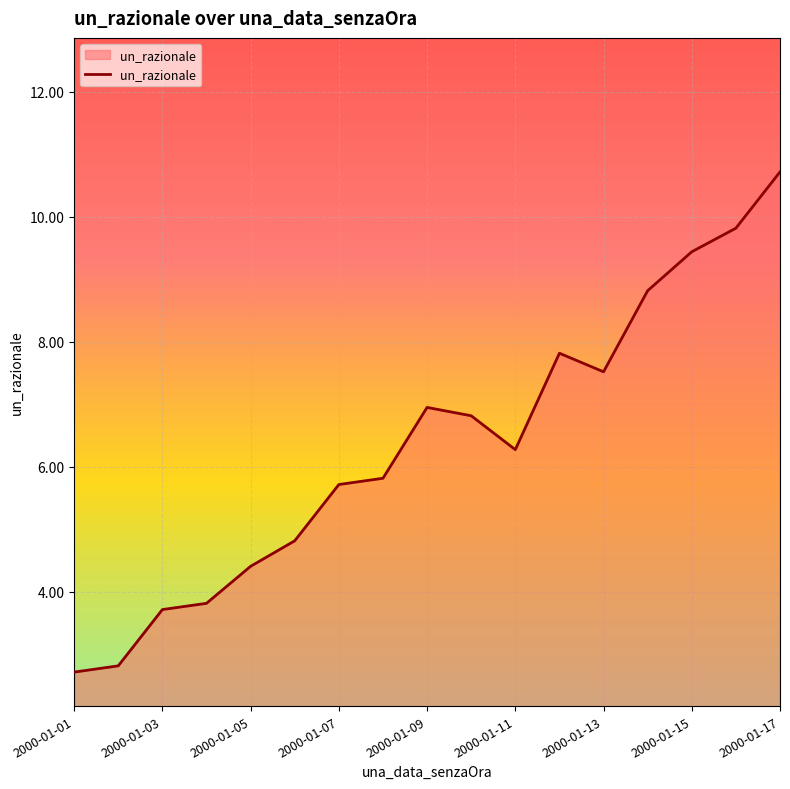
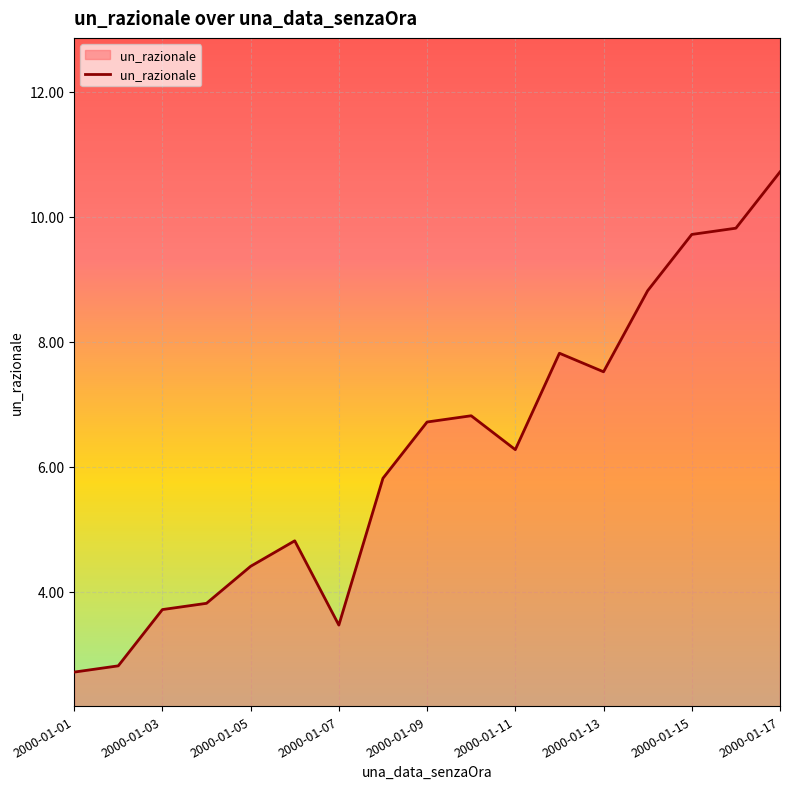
  {
    "2000-01-01": 2.7,
    "2000-01-03": 3.7,
    "2000-01-05": 4.4,
-   "2000-01-07": 5.7,
-   "2000-01-09": 7.0,
+   "2000-01-07": 3.5,
+   "2000-01-09": 6.7,
    "2000-01-11": 6.3,
    "2000-01-13": 7.5,
-   "2000-01-15": 9.4,
+   "2000-01-15": 9.7,
    "2000-01-17": 10.7
  }
